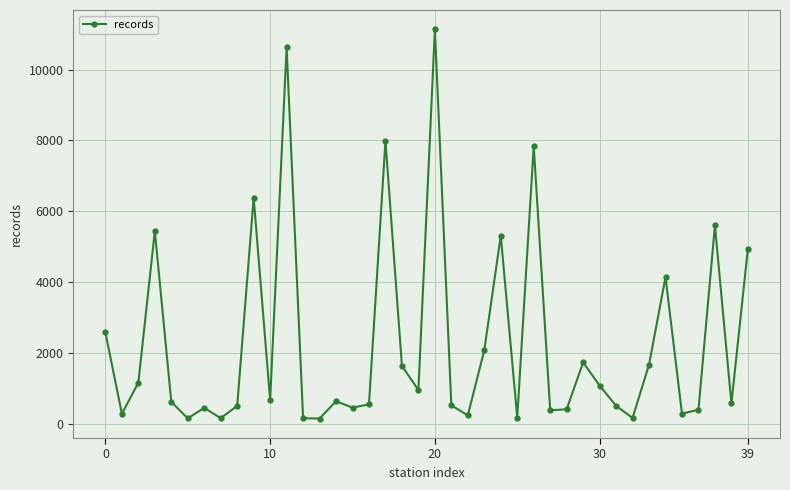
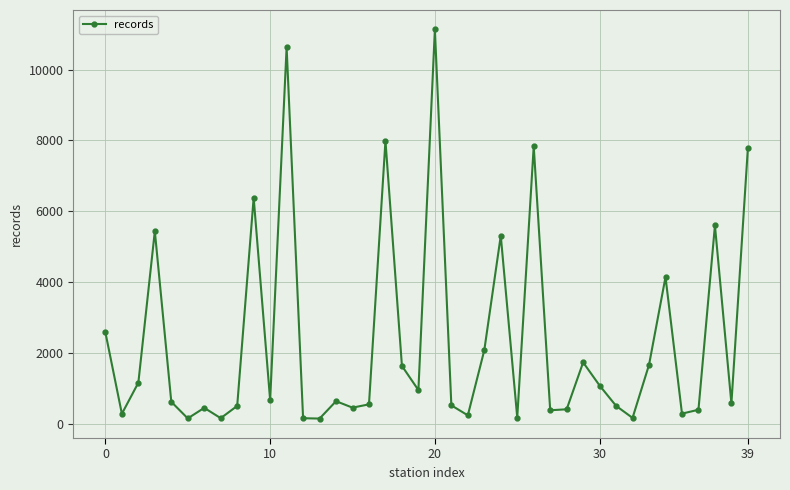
  {
    "0": 2600,
    "10": 700,
    "20": 11100,
    "30": 1100,
-   "39": 4900
+   "39": 7800
  }
